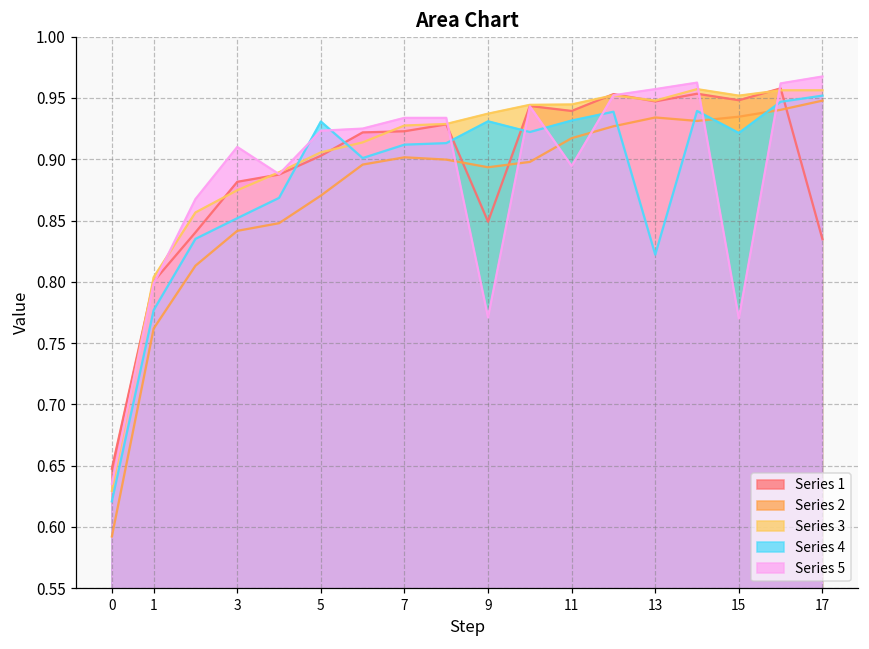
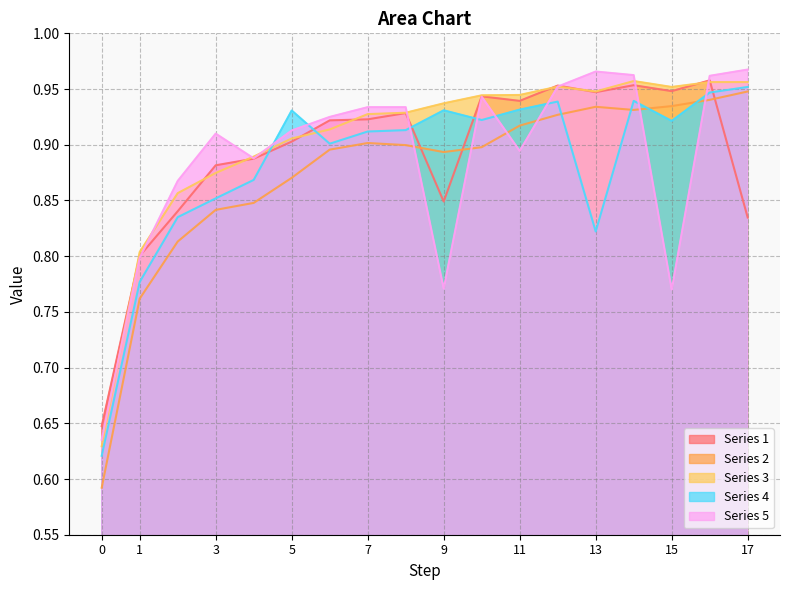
  {
    "Series 1": {
      "0": 0.647,
      "3": 0.882,
      "5": 0.903,
      "7": 0.923,
      "9": 0.849,
      "11": 0.939,
      "15": 0.948,
      "17": 0.835
    },
    "Series 4": {
      "0": 0.621,
      "1": 0.777,
      "3": 0.852,
      "5": 0.931,
      "7": 0.912,
      "9": 0.931,
      "11": 0.932,
      "13": 0.822,
      "15": 0.921,
      "17": 0.952
    },
    "Series 5": {
      "0": 0.635,
      "3": 0.910,
-     "5": 0.923,
+     "5": 0.913,
      "7": 0.934,
      "9": 0.771,
      "11": 0.894,
-     "13": 0.957,
+     "13": 0.966,
      "15": 0.770,
      "17": 0.967
    }
  }
